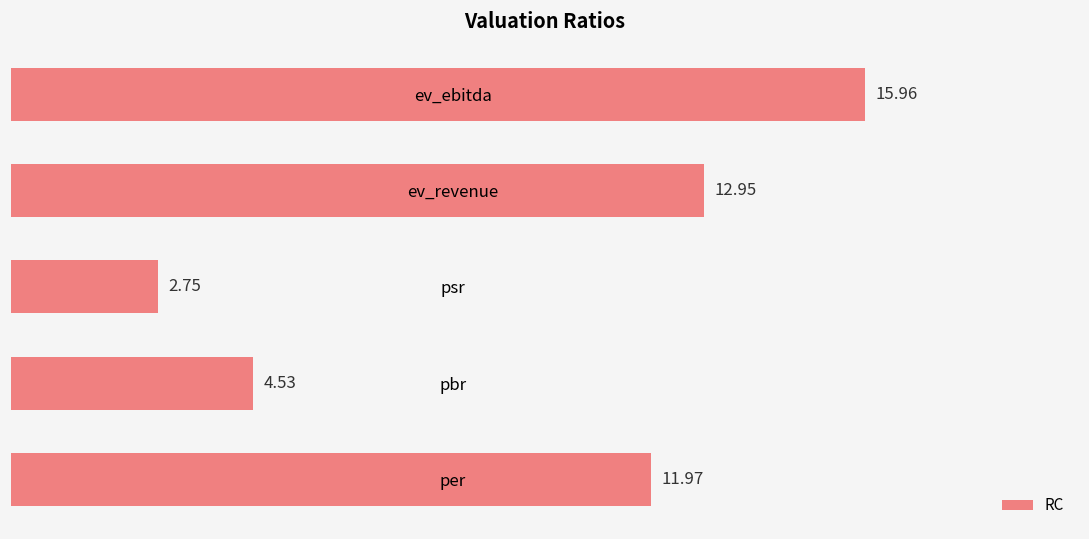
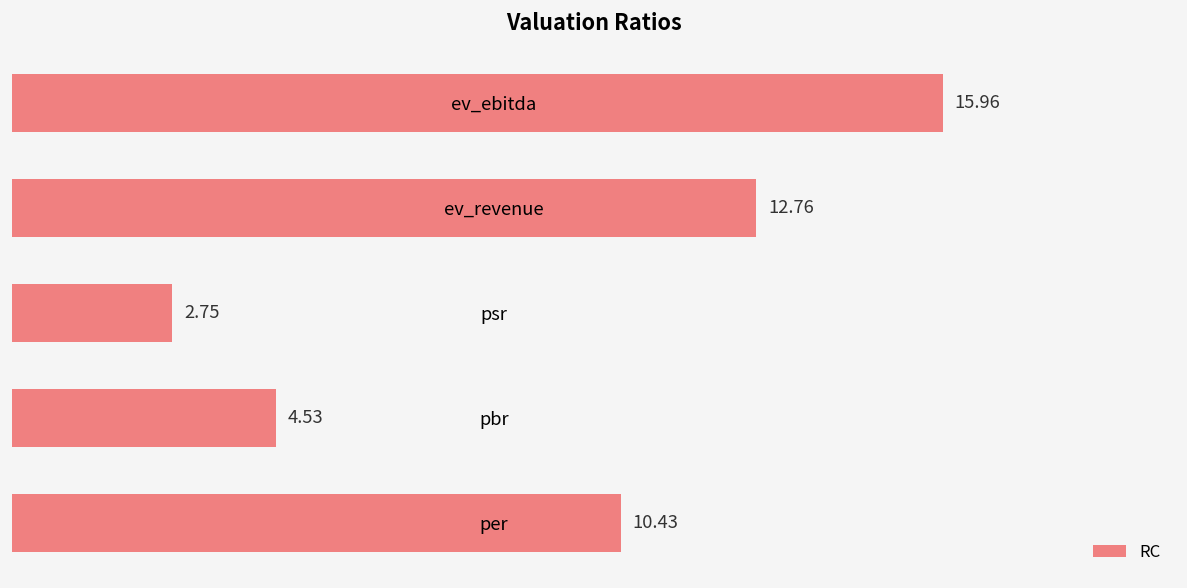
  {
    "ev_ebitda": 15.96,
-   "ev_revenue": 12.95,
+   "ev_revenue": 12.76,
    "psr": 2.75,
    "pbr": 4.53,
-   "per": 11.97
+   "per": 10.43
  }
